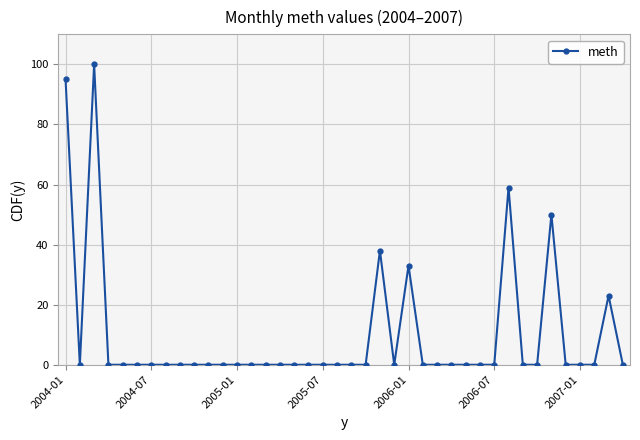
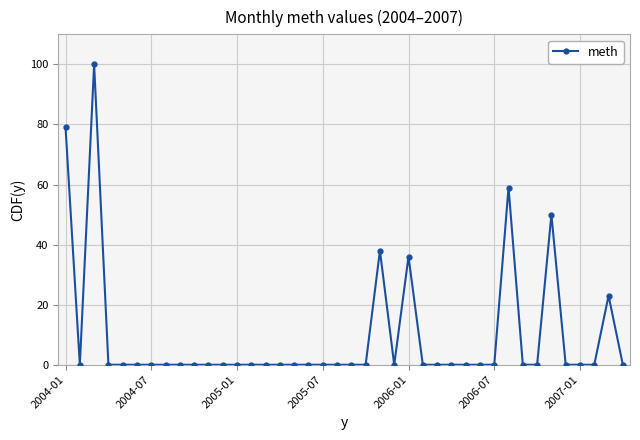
  {
-   "2004-01": 95,
+   "2004-01": 79,
    "2004-07": 0,
    "2005-01": 0,
    "2005-07": 0,
-   "2006-01": 33,
+   "2006-01": 36,
    "2006-07": 0,
    "2007-01": 0
  }
